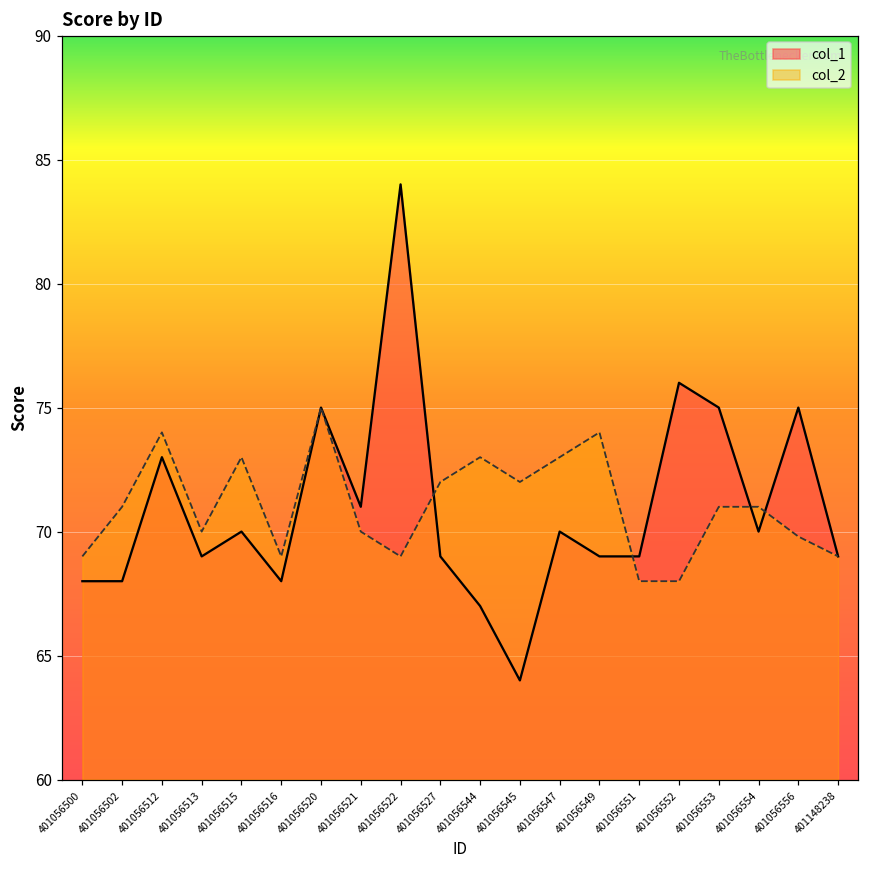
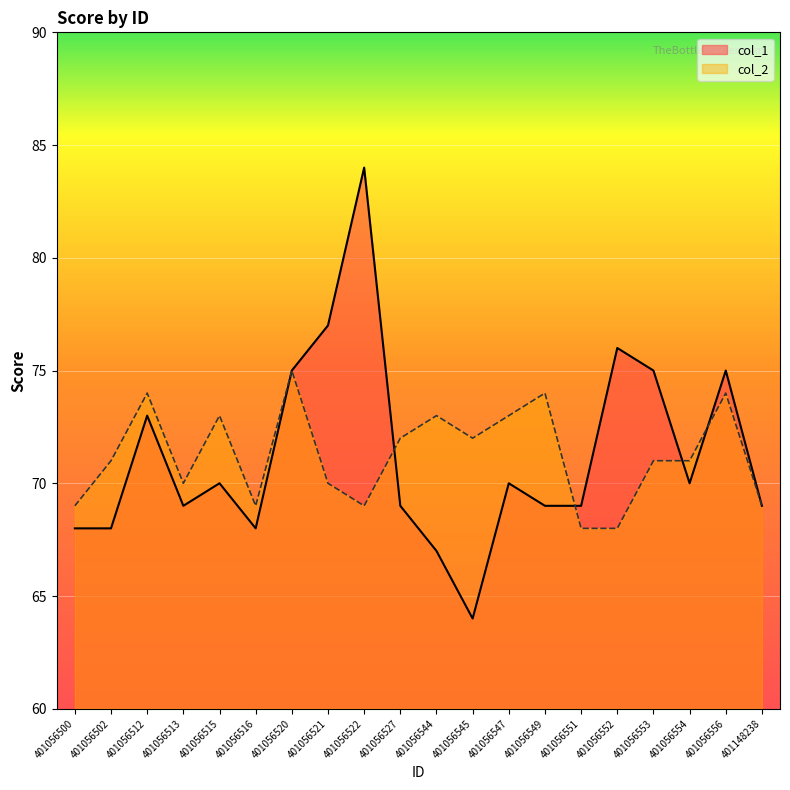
  {
    "col_1": {
      "401056500": 68,
      "401056502": 68,
      "401056512": 73,
      "401056513": 69,
      "401056515": 70,
      "401056516": 68,
-     "401056521": 71,
+     "401056521": 77,
      "401056522": 84,
      "401056527": 69,
      "401056544": 67,
      "401056545": 64,
      "401056547": 70,
      "401056549": 69,
      "401056551": 69,
      "401056552": 76,
      "401056553": 75,
      "401056554": 70,
      "401056556": 75
    },
    "col_2": {
      "401056500": 69.0,
      "401056502": 71.0,
      "401056512": 74.0,
      "401056513": 70.0,
      "401056515": 73.0,
      "401056516": 69.0,
      "401056521": 70.0,
      "401056522": 69.0,
      "401056527": 72.0,
      "401056544": 73.0,
      "401056545": 72.0,
      "401056547": 73.0,
      "401056549": 74.0,
      "401056551": 68.0,
      "401056552": 68.0,
      "401056553": 71.0,
      "401056554": 71.0,
-     "401056556": 69.8
+     "401056556": 74.0
    }
  }
